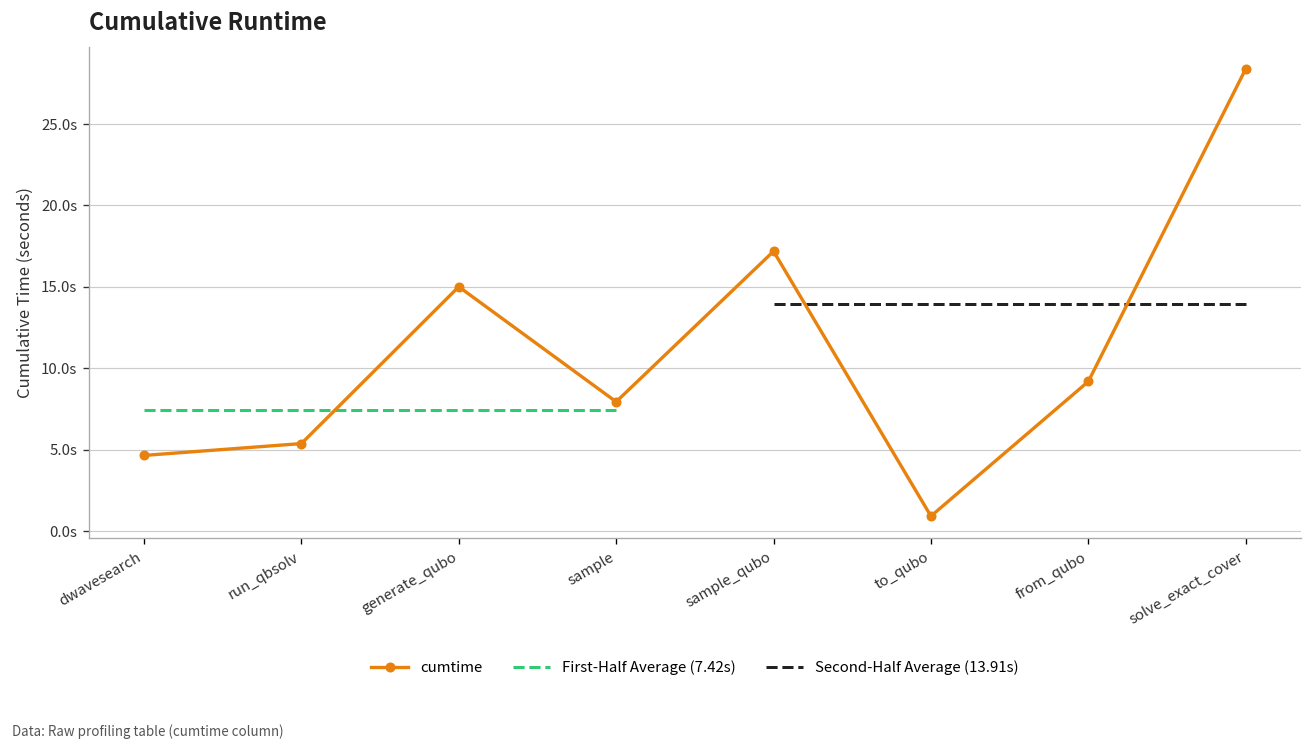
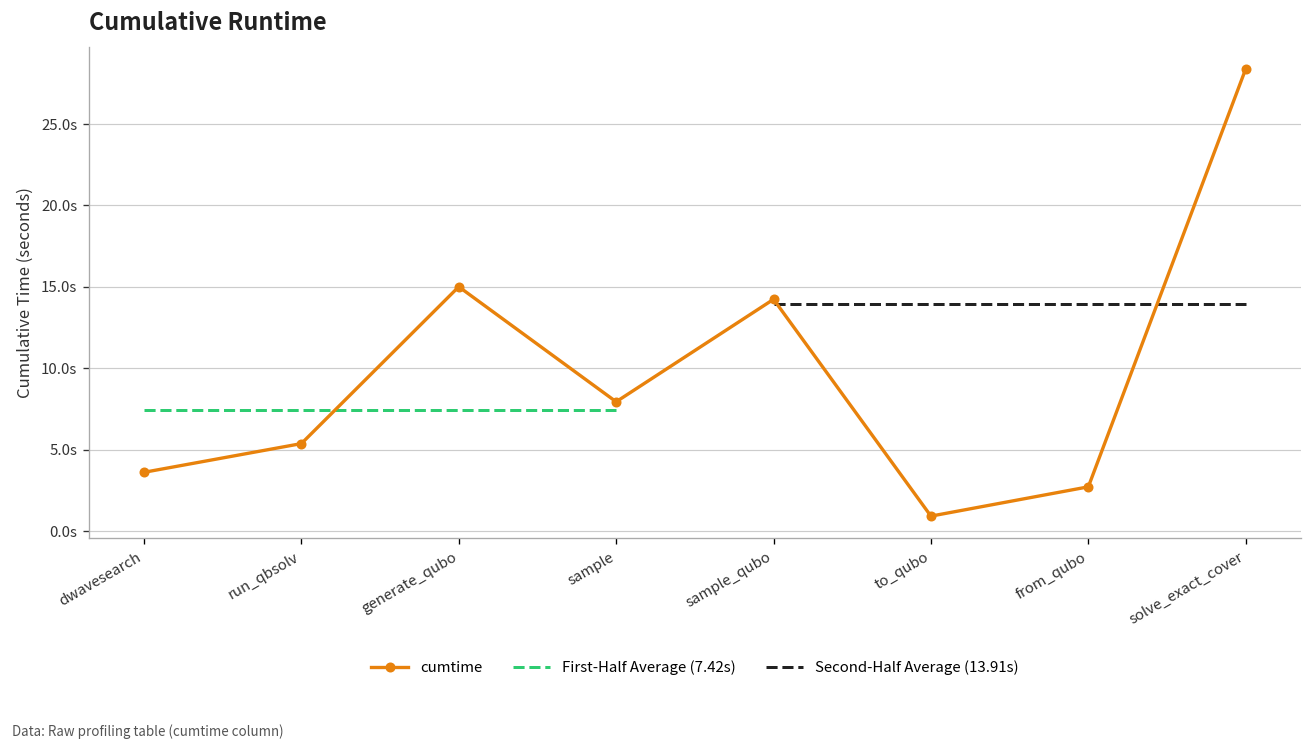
  {
-   "dwavesearch": "4.6s",
+   "dwavesearch": "3.6s",
    "run_qbsolv": "5.4s",
    "generate_qubo": "15.0s",
    "sample": "7.9s",
-   "sample_qubo": "17.2s",
+   "sample_qubo": "14.2s",
    "to_qubo": "0.9s",
-   "from_qubo": "9.2s",
+   "from_qubo": "2.7s",
    "solve_exact_cover": "28.4s"
  }
